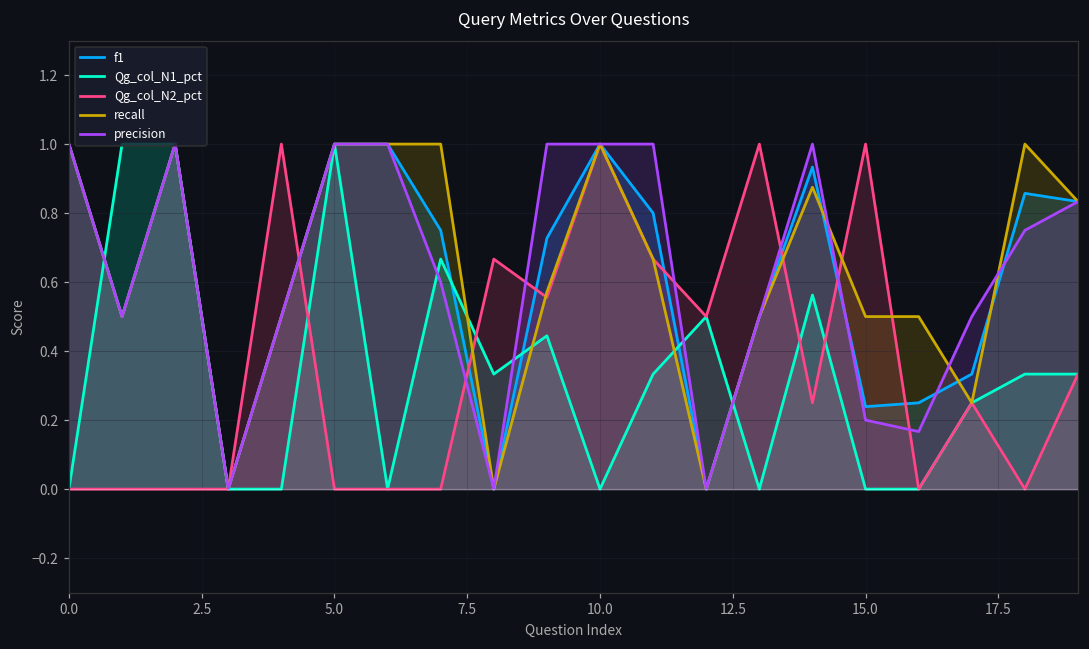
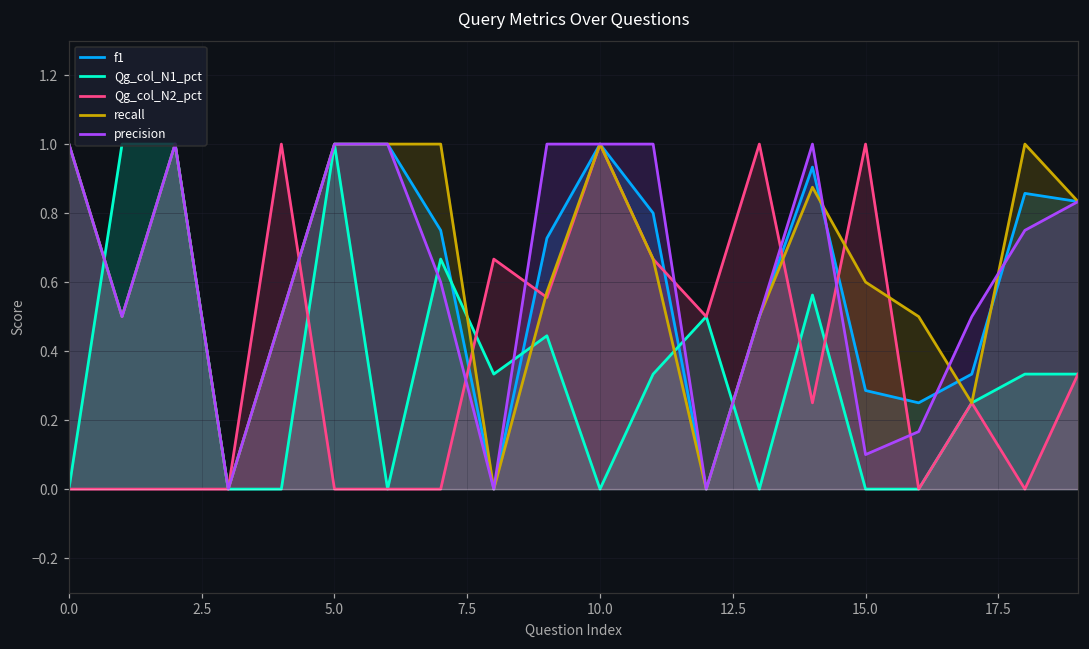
  {
    "f1": {
-     "15.0": 0.24
+     "15.0": 0.29
    },
    "Qg_col_N1_pct": {
      "10.0": 0.00,
      "15.0": 0.00
    },
    "Qg_col_N2_pct": {
      "5.0": 0.00,
      "15.0": 1.00
    },
    "recall": {
-     "15.0": 0.5
+     "15.0": 0.6
    },
    "precision": {
-     "15.0": 0.2
+     "15.0": 0.1
    }
  }
